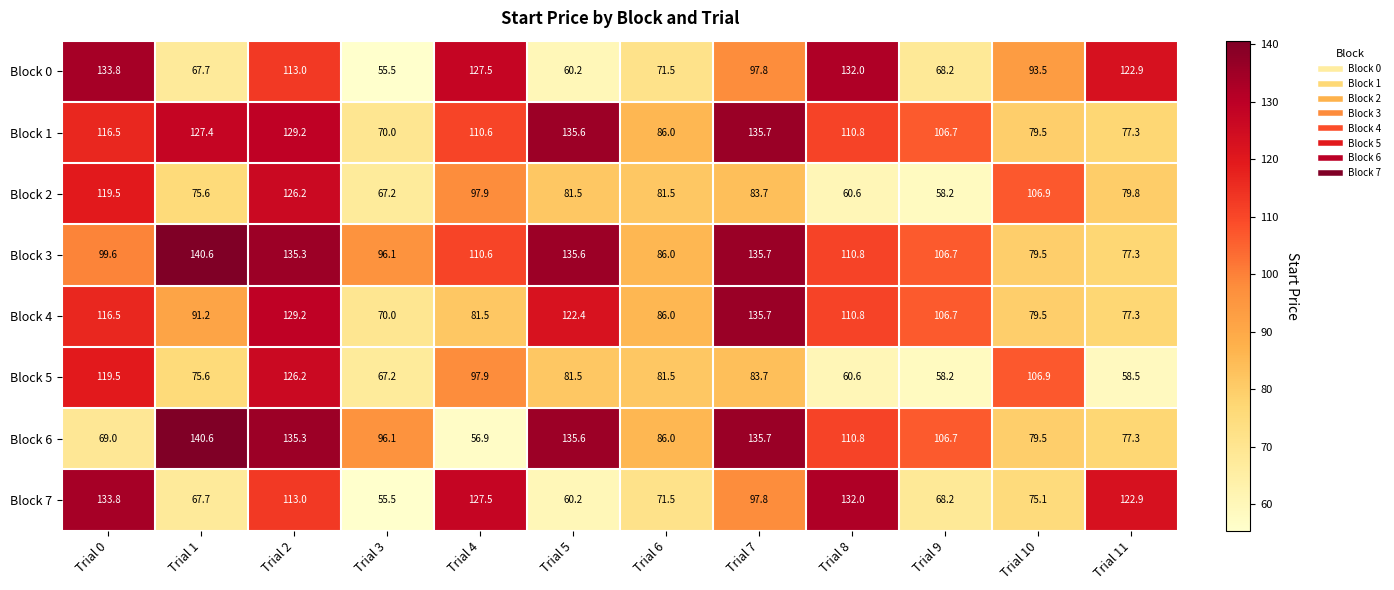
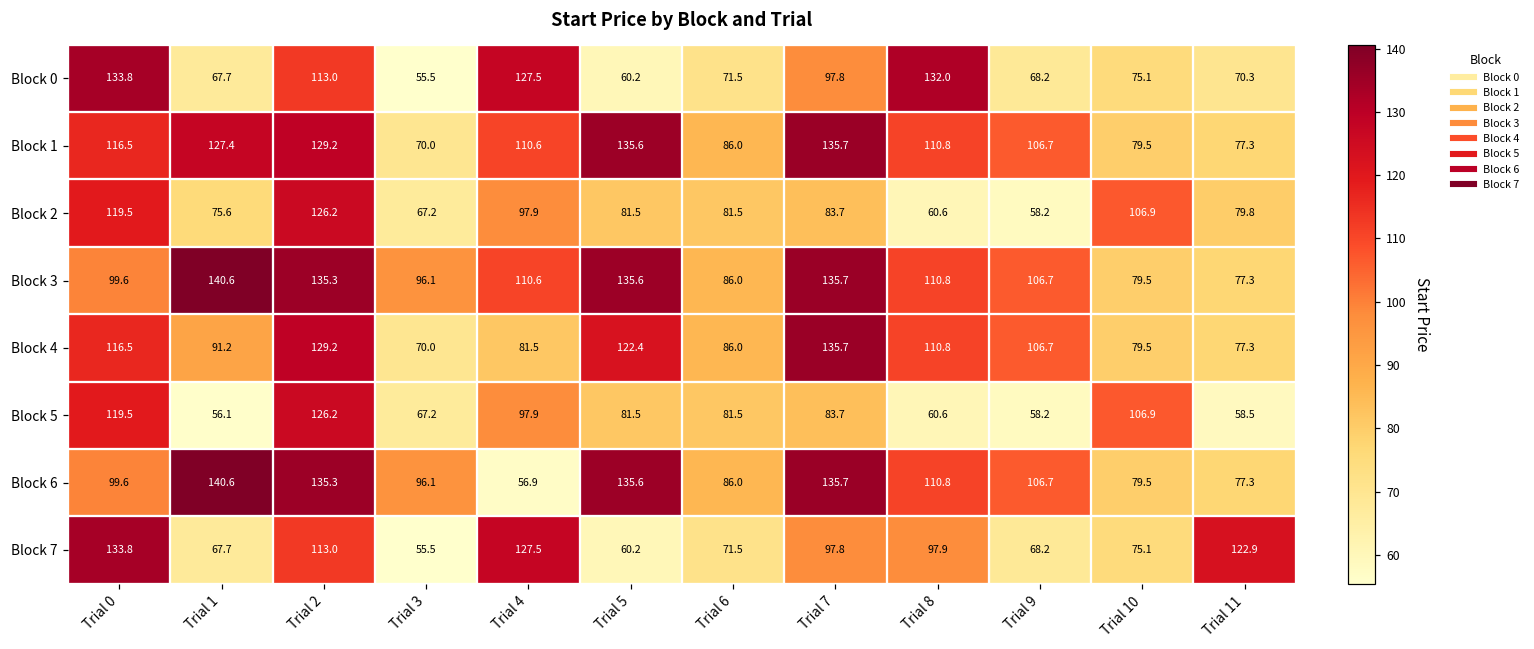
  {
    "Block 0": {
      "Trial 0": 133.8,
      "Trial 1": 67.7,
      "Trial 2": 113.0,
      "Trial 3": 55.5,
      "Trial 4": 127.5,
      "Trial 5": 60.2,
      "Trial 6": 71.5,
      "Trial 7": 97.8,
      "Trial 8": 132.0,
      "Trial 9": 68.2,
-     "Trial 10": 93.5,
-     "Trial 11": 122.9
+     "Trial 10": 75.1,
+     "Trial 11": 70.3
    },
    "Block 1": {
      "Trial 0": 116.5,
      "Trial 1": 127.4,
      "Trial 2": 129.2,
      "Trial 3": 70.0,
      "Trial 4": 110.6,
      "Trial 5": 135.6,
      "Trial 6": 86.0,
      "Trial 7": 135.7,
      "Trial 8": 110.8,
      "Trial 9": 106.7,
      "Trial 10": 79.5,
      "Trial 11": 77.3
    },
    "Block 2": {
      "Trial 0": 119.5,
      "Trial 1": 75.6,
      "Trial 2": 126.2,
      "Trial 3": 67.2,
      "Trial 4": 97.9,
      "Trial 5": 81.5,
      "Trial 6": 81.5,
      "Trial 7": 83.7,
      "Trial 8": 60.6,
      "Trial 9": 58.2,
      "Trial 10": 106.9,
      "Trial 11": 79.8
    },
    "Block 3": {
      "Trial 0": 99.6,
      "Trial 1": 140.6,
      "Trial 2": 135.3,
      "Trial 3": 96.1,
      "Trial 4": 110.6,
      "Trial 5": 135.6,
      "Trial 6": 86.0,
      "Trial 7": 135.7,
      "Trial 8": 110.8,
      "Trial 9": 106.7,
      "Trial 10": 79.5,
      "Trial 11": 77.3
    },
    "Block 4": {
      "Trial 0": 116.5,
      "Trial 1": 91.2,
      "Trial 2": 129.2,
      "Trial 3": 70.0,
      "Trial 4": 81.5,
      "Trial 5": 122.4,
      "Trial 6": 86.0,
      "Trial 7": 135.7,
      "Trial 8": 110.8,
      "Trial 9": 106.7,
      "Trial 10": 79.5,
      "Trial 11": 77.3
    },
    "Block 5": {
      "Trial 0": 119.5,
-     "Trial 1": 75.6,
+     "Trial 1": 56.1,
      "Trial 2": 126.2,
      "Trial 3": 67.2,
      "Trial 4": 97.9,
      "Trial 5": 81.5,
      "Trial 6": 81.5,
      "Trial 7": 83.7,
      "Trial 8": 60.6,
      "Trial 9": 58.2,
      "Trial 10": 106.9,
      "Trial 11": 58.5
    },
    "Block 6": {
-     "Trial 0": 69.0,
+     "Trial 0": 99.6,
      "Trial 1": 140.6,
      "Trial 2": 135.3,
      "Trial 3": 96.1,
      "Trial 4": 56.9,
      "Trial 5": 135.6,
      "Trial 6": 86.0,
      "Trial 7": 135.7,
      "Trial 8": 110.8,
      "Trial 9": 106.7,
      "Trial 10": 79.5,
      "Trial 11": 77.3
    },
    "Block 7": {
      "Trial 0": 133.8,
      "Trial 1": 67.7,
      "Trial 2": 113.0,
      "Trial 3": 55.5,
      "Trial 4": 127.5,
      "Trial 5": 60.2,
      "Trial 6": 71.5,
      "Trial 7": 97.8,
-     "Trial 8": 132.0,
+     "Trial 8": 97.9,
      "Trial 9": 68.2,
      "Trial 10": 75.1,
      "Trial 11": 122.9
    }
  }
